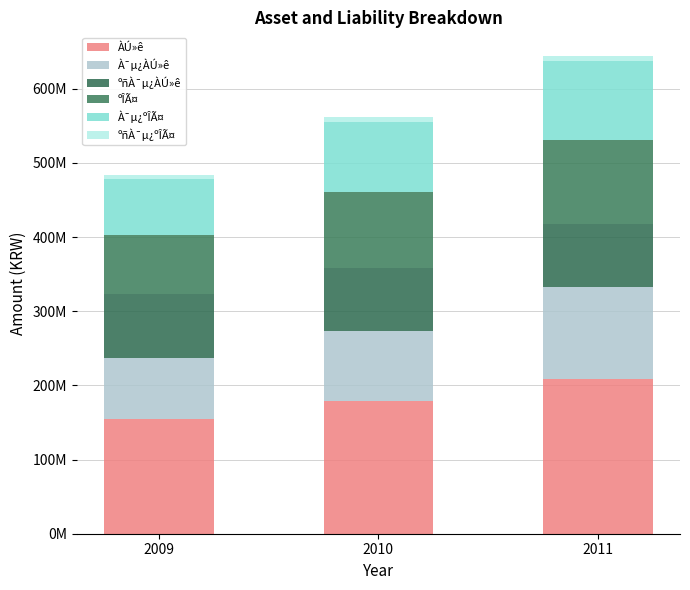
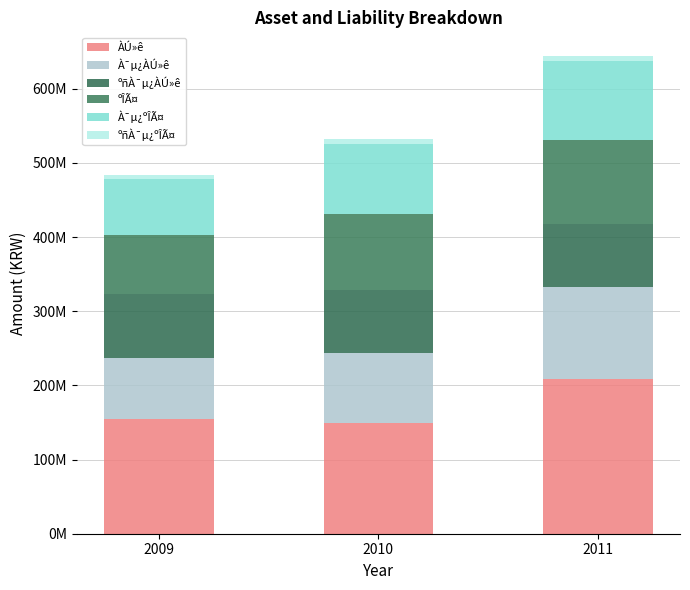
  {
    "ÀÚ»ê": {
      "2009": 150000000,
-     "2010": 180000000,
+     "2010": 150000000,
      "2011": 210000000
    }
  }
